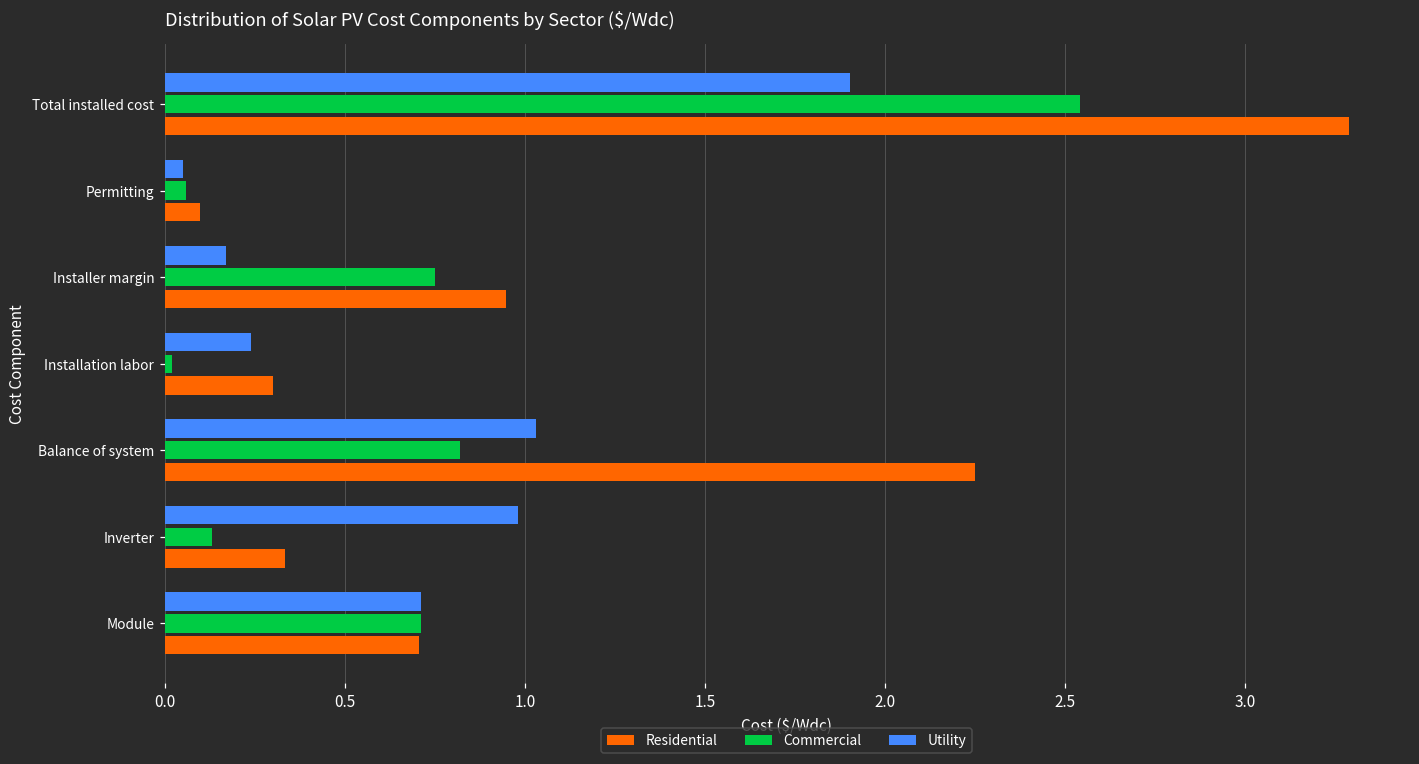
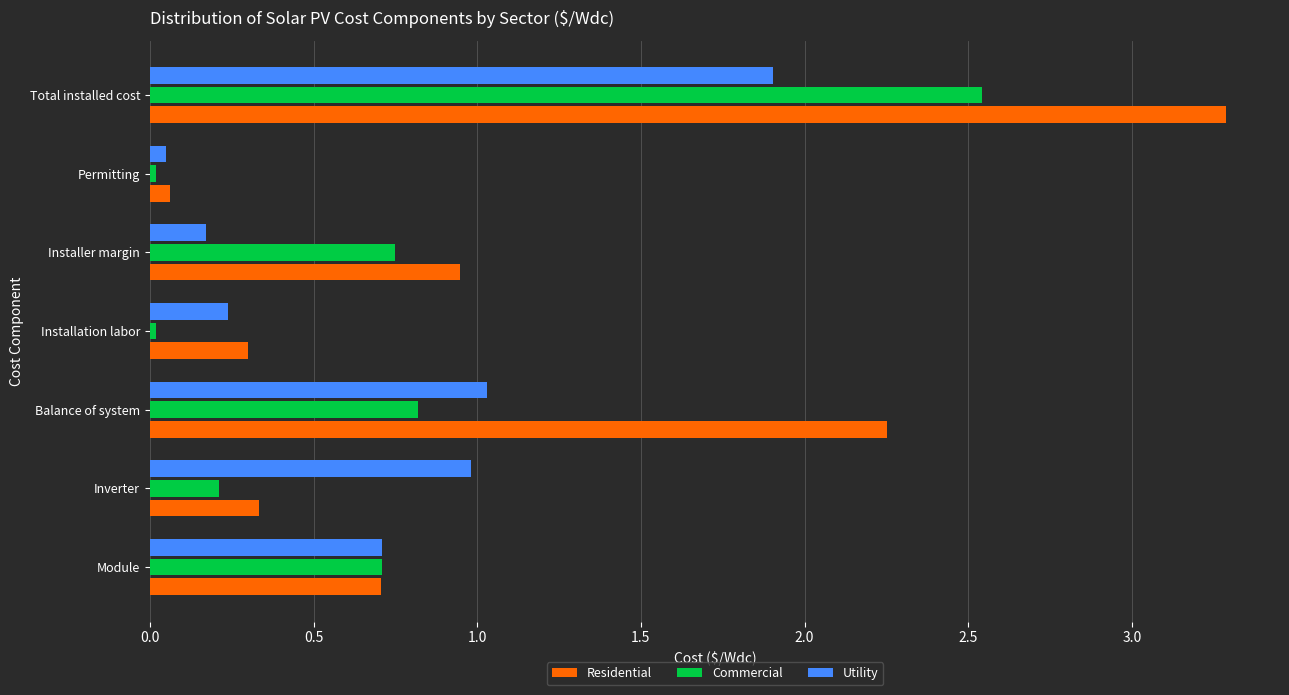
  {
    "Residential": {
      "Total installed cost": 3.29,
-     "Permitting": 0.10,
+     "Permitting": 0.06,
      "Installer margin": 0.95,
      "Installation labor": 0.30,
      "Balance of system": 2.25,
      "Inverter": 0.33,
      "Module": 0.70
    },
    "Commercial": {
      "Total installed cost": 2.54,
-     "Permitting": 0.06,
+     "Permitting": 0.02,
      "Installer margin": 0.75,
      "Installation labor": 0.02,
      "Balance of system": 0.82,
-     "Inverter": 0.13,
+     "Inverter": 0.21,
      "Module": 0.71
    },
    "Utility": {
      "Total installed cost": 1.90,
      "Permitting": 0.05,
      "Installer margin": 0.17,
      "Installation labor": 0.24,
      "Balance of system": 1.03,
      "Inverter": 0.98,
      "Module": 0.71
    }
  }
